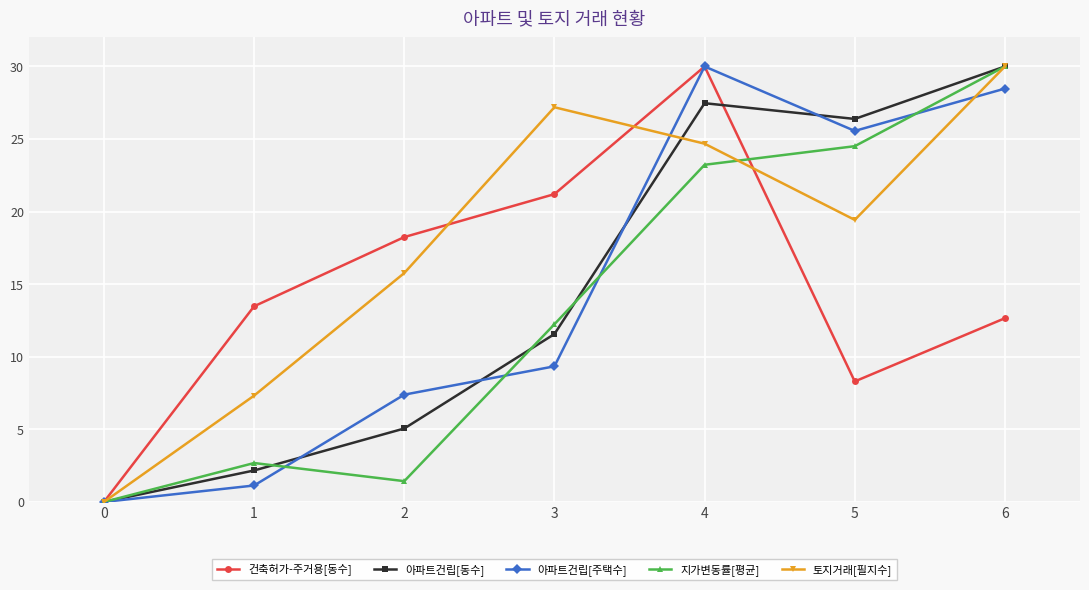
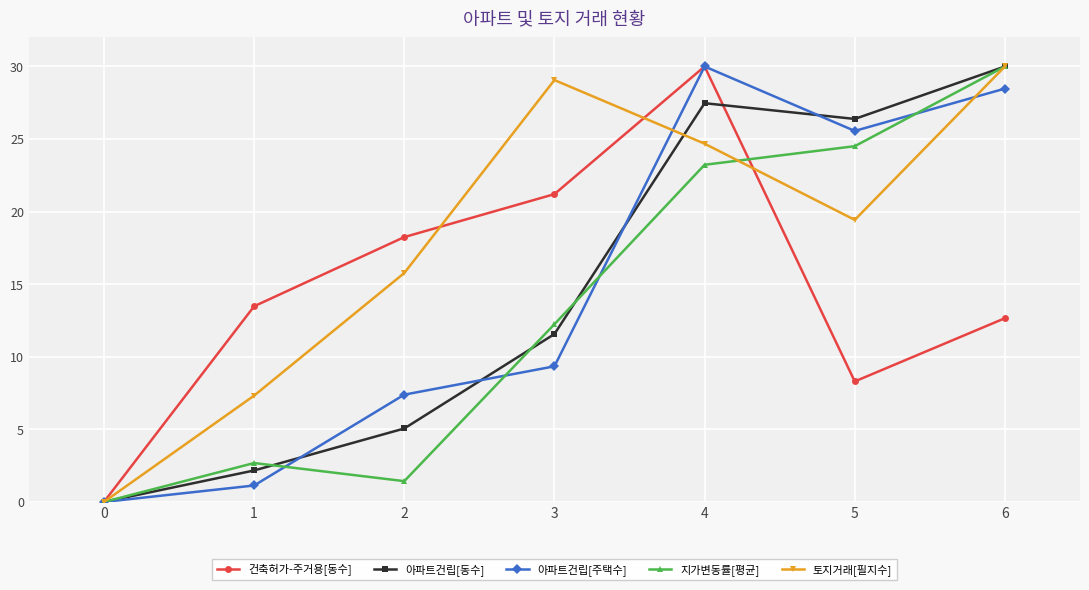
  {
    "건축허가-주거용[동수]": {
      "1": 13.5,
      "2": 18.2,
      "3": 21.2,
      "5": 8.3,
      "6": 12.7
    },
    "아파트건립[동수]": {
      "1": 2.2,
      "2": 5.1,
      "3": 11.6,
      "4": 27.5,
      "5": 26.4
    },
    "아파트건립[주택수]": {
      "1": 1.1,
      "2": 7.4,
      "3": 9.3,
      "5": 25.6,
      "6": 28.5
    },
    "지가변동률[평균]": {
      "1": 2.7,
      "2": 1.4,
      "3": 12.2,
      "4": 23.2,
      "5": 24.5
    },
    "토지거래[필지수]": {
      "1": 7.3,
      "2": 15.8,
-     "3": 27.2,
+     "3": 29.1,
      "4": 24.7,
      "5": 19.4
    }
  }
